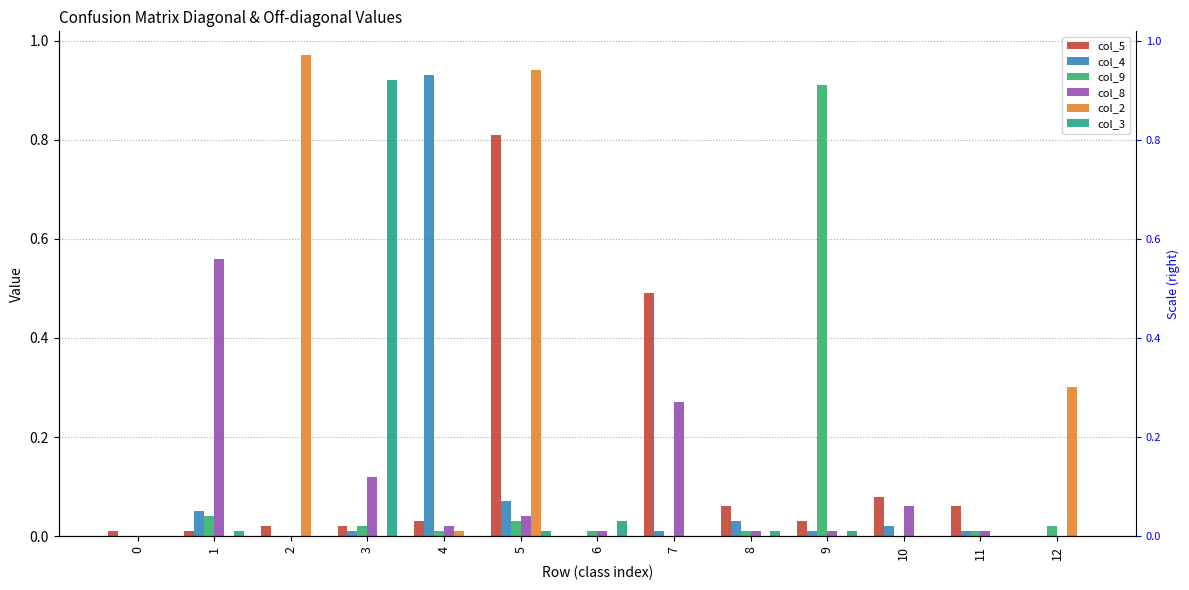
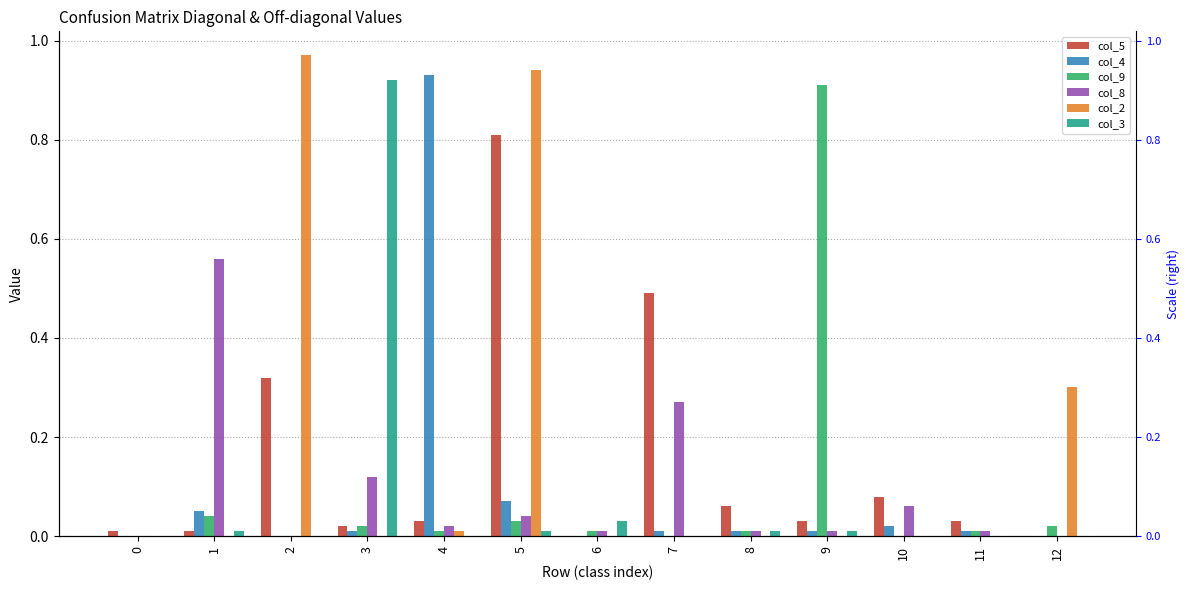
  {
    "col_5": {
      "0": 0.01,
      "1": 0.01,
-     "2": 0.02,
+     "2": 0.32,
      "3": 0.02,
      "4": 0.03,
      "5": 0.81,
      "6": 0.00,
      "7": 0.49,
      "8": 0.06,
      "9": 0.03,
      "10": 0.08,
-     "11": 0.06,
+     "11": 0.03,
      "12": 0.00
    },
    "col_4": {
      "0": 0.00,
      "1": 0.05,
      "2": 0.00,
      "3": 0.01,
      "4": 0.93,
      "5": 0.07,
      "6": 0.00,
      "7": 0.01,
-     "8": 0.03,
+     "8": 0.01,
      "9": 0.01,
      "10": 0.02,
      "11": 0.01,
      "12": 0.00
    },
    "col_8": {
      "0": 0.00,
      "1": 0.56,
      "2": 0.00,
      "3": 0.12,
      "4": 0.02,
      "5": 0.04,
      "6": 0.01,
      "7": 0.27,
      "8": 0.01,
      "9": 0.01,
      "10": 0.06,
      "11": 0.01,
      "12": 0.00
    },
    "col_2": {
      "0": 0.00,
      "1": 0.00,
      "2": 0.97,
      "3": 0.00,
      "4": 0.01,
      "5": 0.94,
      "6": 0.00,
      "7": 0.00,
      "8": 0.00,
      "9": 0.00,
      "10": 0.00,
      "11": 0.00,
      "12": 0.30
    }
  }
